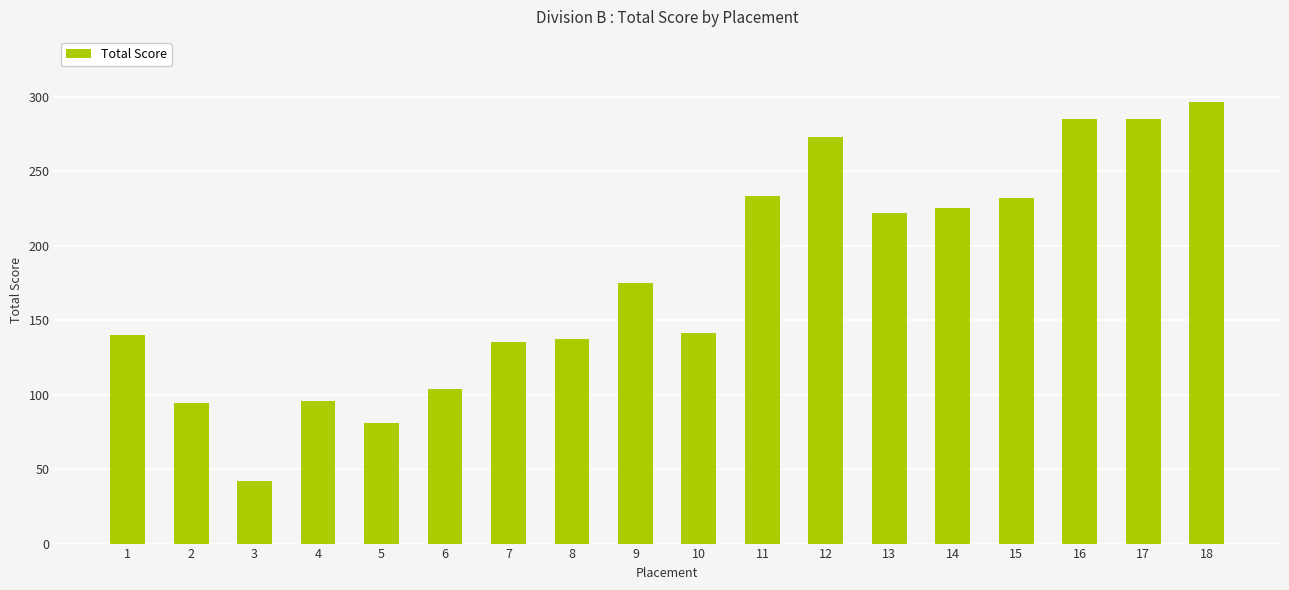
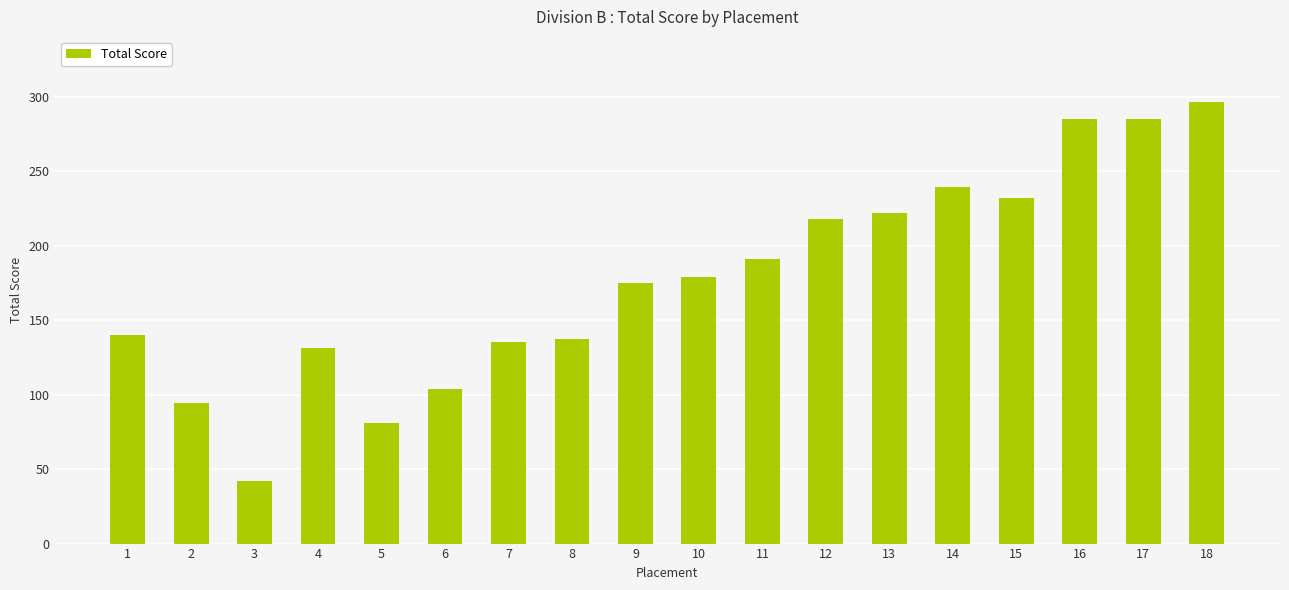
  {
    "1": 140,
    "2": 94,
    "3": 42,
-   "4": 96,
+   "4": 131,
    "5": 81,
    "6": 104,
    "7": 135,
    "8": 137,
    "9": 175,
-   "10": 141,
-   "11": 233,
-   "12": 273,
+   "10": 179,
+   "11": 191,
+   "12": 218,
    "13": 222,
-   "14": 225,
+   "14": 239,
    "15": 232,
    "16": 285,
    "17": 285,
    "18": 296
  }
